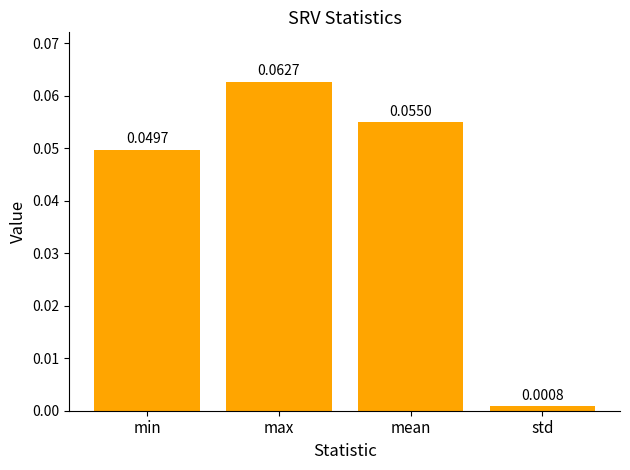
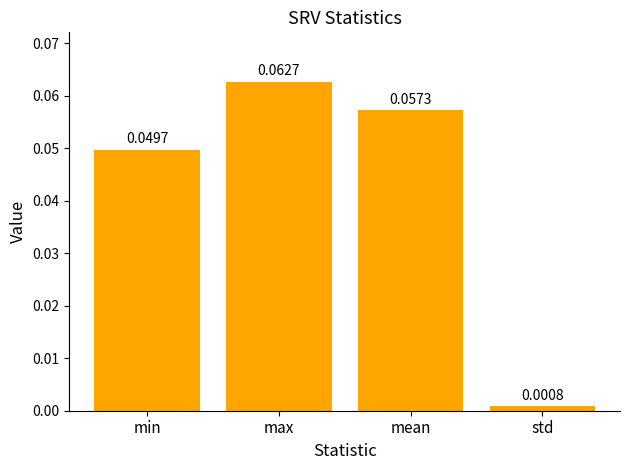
  {
    "min": 0.0497,
    "max": 0.0627,
-   "mean": 0.0550,
+   "mean": 0.0573,
    "std": 0.0008
  }
